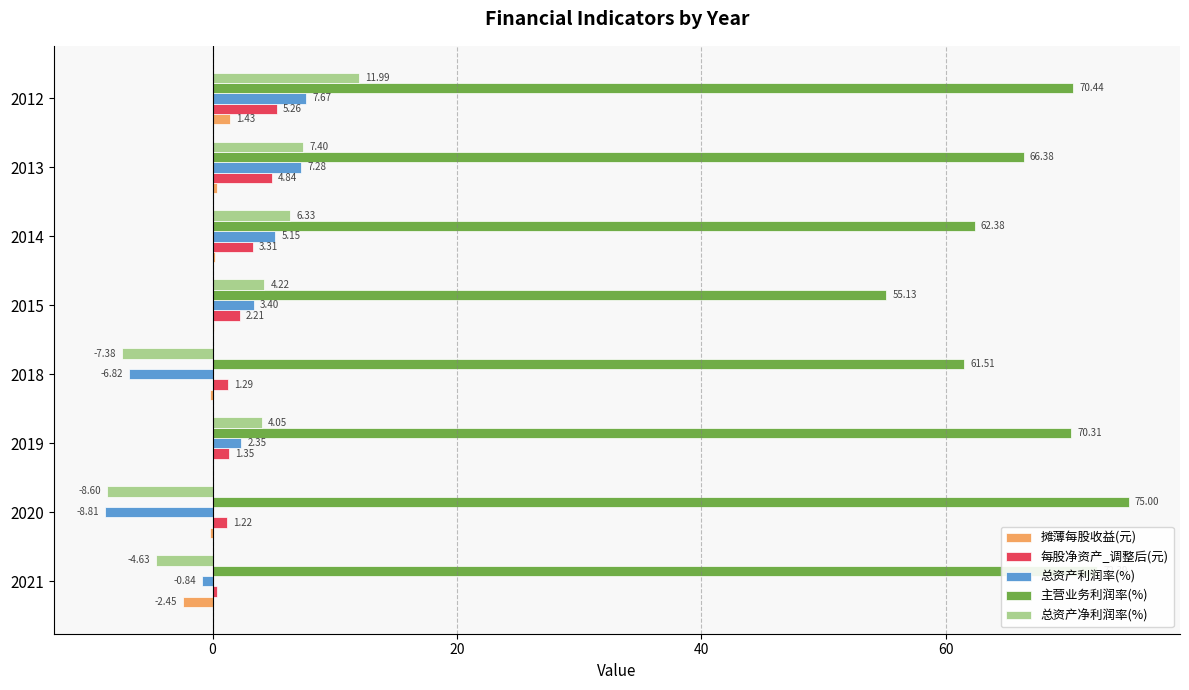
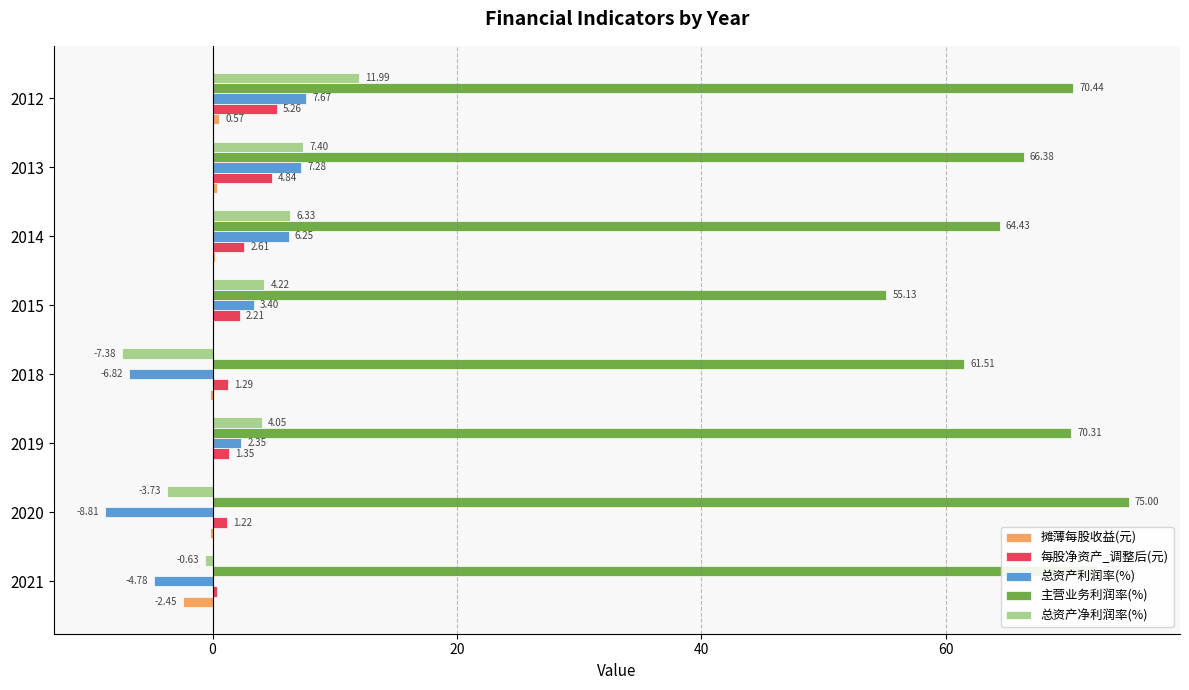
  {
    "摊薄每股收益(元)": {
-     "2012": 1.43,
+     "2012": 0.57,
      "2021": -2.45
    },
    "每股净资产_调整后(元)": {
      "2012": 5.26,
      "2013": 4.84,
-     "2014": 3.31,
+     "2014": 2.61,
      "2015": 2.21,
      "2018": 1.29,
      "2019": 1.35,
      "2020": 1.22
    },
    "总资产利润率(%)": {
      "2012": 7.67,
      "2013": 7.28,
-     "2014": 5.15,
+     "2014": 6.25,
      "2015": 3.40,
      "2018": -6.82,
      "2019": 2.35,
      "2020": -8.81,
-     "2021": -0.84
+     "2021": -4.78
    },
    "主营业务利润率(%)": {
      "2012": 70.44,
      "2013": 66.38,
-     "2014": 62.38,
+     "2014": 64.43,
      "2015": 55.13,
      "2018": 61.51,
      "2019": 70.31,
      "2020": 75.00
    },
    "总资产净利润率(%)": {
      "2012": 11.99,
      "2013": 7.40,
      "2014": 6.33,
      "2015": 4.22,
      "2018": -7.38,
      "2019": 4.05,
-     "2020": -8.60,
-     "2021": -4.63
+     "2020": -3.73,
+     "2021": -0.63
    }
  }
